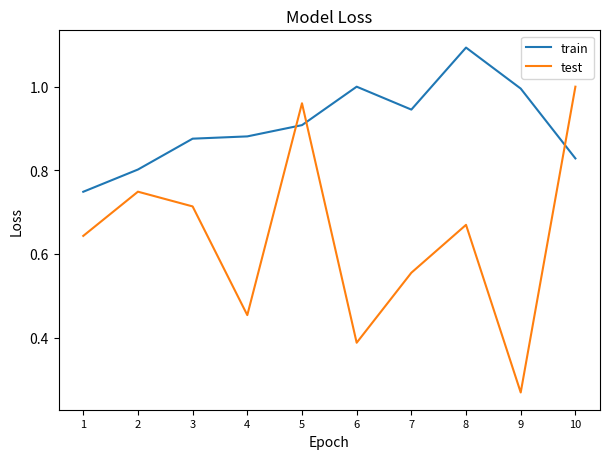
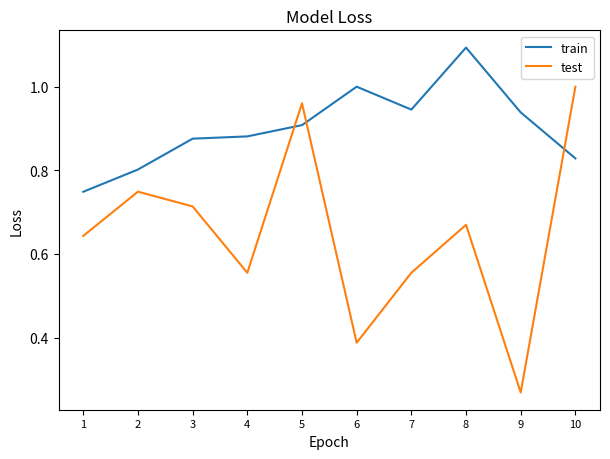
  {
    "train": {
      "1": 0.75,
      "2": 0.80,
      "3": 0.88,
      "4": 0.88,
      "5": 0.91,
      "6": 1.00,
      "7": 0.95,
      "8": 1.09,
-     "9": 1.00,
+     "9": 0.94,
      "10": 0.83
    },
    "test": {
      "1": 0.64,
      "2": 0.75,
      "3": 0.71,
-     "4": 0.45,
+     "4": 0.56,
      "5": 0.96,
      "6": 0.39,
      "7": 0.56,
      "8": 0.67,
      "9": 0.27,
      "10": 1.00
    }
  }
